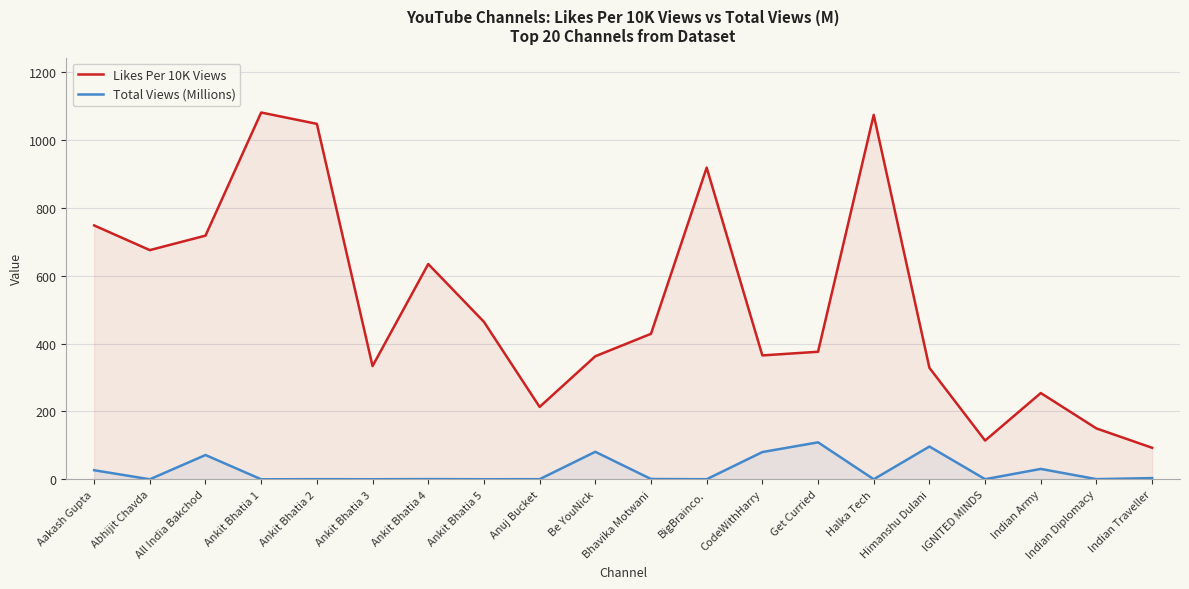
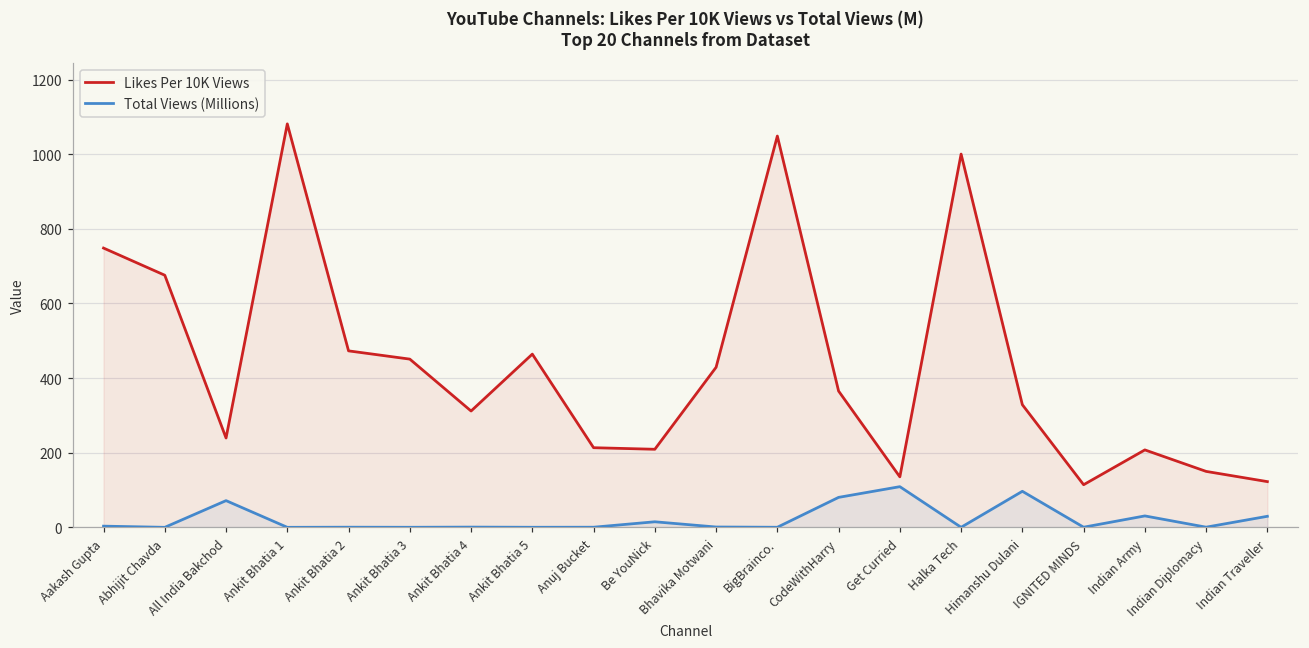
  {
    "Likes Per 10K Views": {
      "Aakash Gupta": 750,
      "Abhijit Chavda": 680,
-     "All India Bakchod": 720,
+     "All India Bakchod": 240,
      "Ankit Bhatia 1": 1080,
-     "Ankit Bhatia 2": 1050,
-     "Ankit Bhatia 3": 330,
-     "Ankit Bhatia 4": 630,
+     "Ankit Bhatia 2": 470,
+     "Ankit Bhatia 3": 450,
+     "Ankit Bhatia 4": 310,
      "Ankit Bhatia 5": 460,
      "Anuj Bucket": 210,
-     "Be YouNick": 360,
+     "Be YouNick": 210,
      "Bhavika Motwani": 430,
-     "BigBrainco.": 920,
+     "BigBrainco.": 1050,
      "CodeWithHarry": 370,
-     "Get Curried": 380,
-     "Halka Tech": 1070,
+     "Get Curried": 140,
+     "Halka Tech": 1000,
      "Himanshu Dulani": 330,
      "IGNITED MINDS": 110,
-     "Indian Army": 250,
+     "Indian Army": 210,
      "Indian Diplomacy": 150,
-     "Indian Traveller": 90
+     "Indian Traveller": 120
    },
    "Total Views (Millions)": {
-     "Aakash Gupta": 30,
+     "Aakash Gupta": 0,
      "Abhijit Chavda": 0,
      "All India Bakchod": 70,
      "Ankit Bhatia 1": 0,
      "Ankit Bhatia 2": 0,
      "Ankit Bhatia 3": 0,
      "Ankit Bhatia 4": 0,
      "Ankit Bhatia 5": 0,
      "Anuj Bucket": 0,
-     "Be YouNick": 80,
+     "Be YouNick": 10,
      "Bhavika Motwani": 0,
      "BigBrainco.": 0,
      "CodeWithHarry": 80,
      "Get Curried": 110,
      "Halka Tech": 0,
      "Himanshu Dulani": 100,
      "IGNITED MINDS": 0,
      "Indian Army": 30,
      "Indian Diplomacy": 0,
-     "Indian Traveller": 0
+     "Indian Traveller": 30
    }
  }
